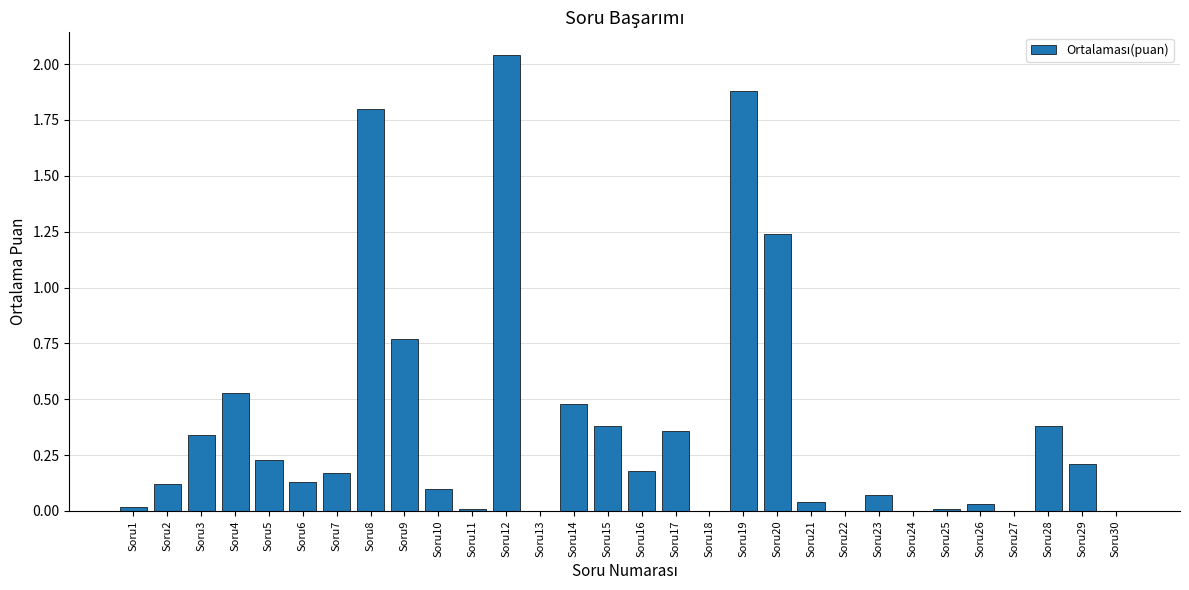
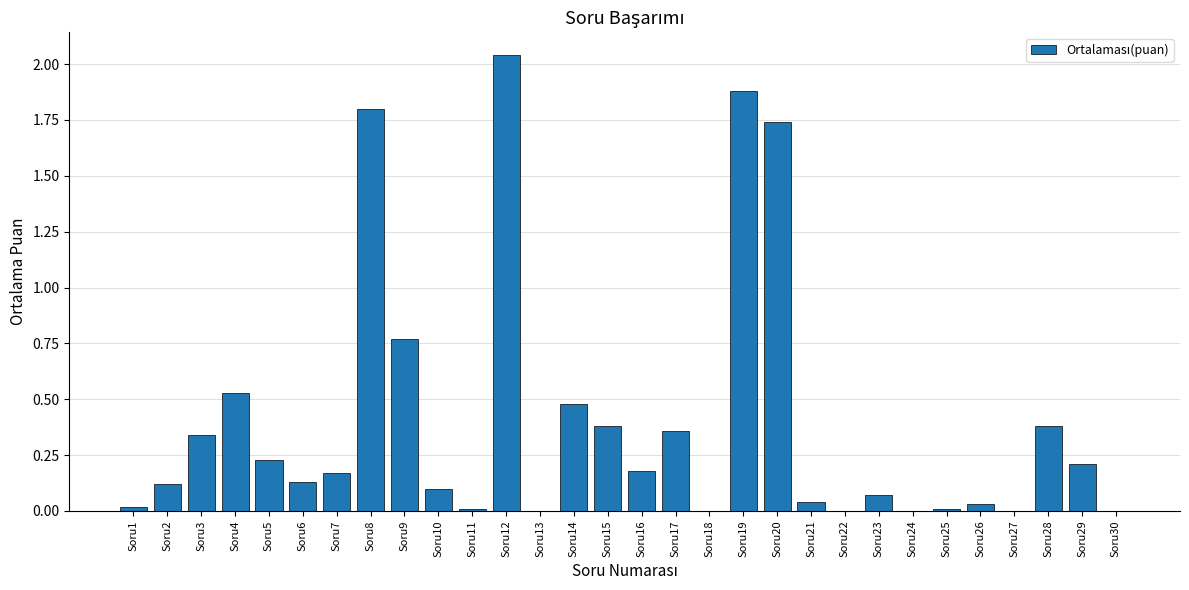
  {
    "Soru1": 0.02,
    "Soru2": 0.12,
    "Soru3": 0.34,
    "Soru4": 0.53,
    "Soru5": 0.23,
    "Soru6": 0.13,
    "Soru7": 0.17,
    "Soru8": 1.80,
    "Soru9": 0.77,
    "Soru10": 0.10,
    "Soru12": 2.04,
    "Soru13": 0.00,
    "Soru14": 0.48,
    "Soru15": 0.38,
    "Soru16": 0.18,
    "Soru17": 0.36,
    "Soru18": 0.00,
    "Soru19": 1.88,
-   "Soru20": 1.24,
+   "Soru20": 1.74,
    "Soru21": 0.04,
    "Soru22": 0.00,
    "Soru23": 0.07,
    "Soru24": 0.00,
    "Soru26": 0.03,
    "Soru27": 0.00,
    "Soru28": 0.38,
    "Soru29": 0.21,
    "Soru30": 0.00
  }
